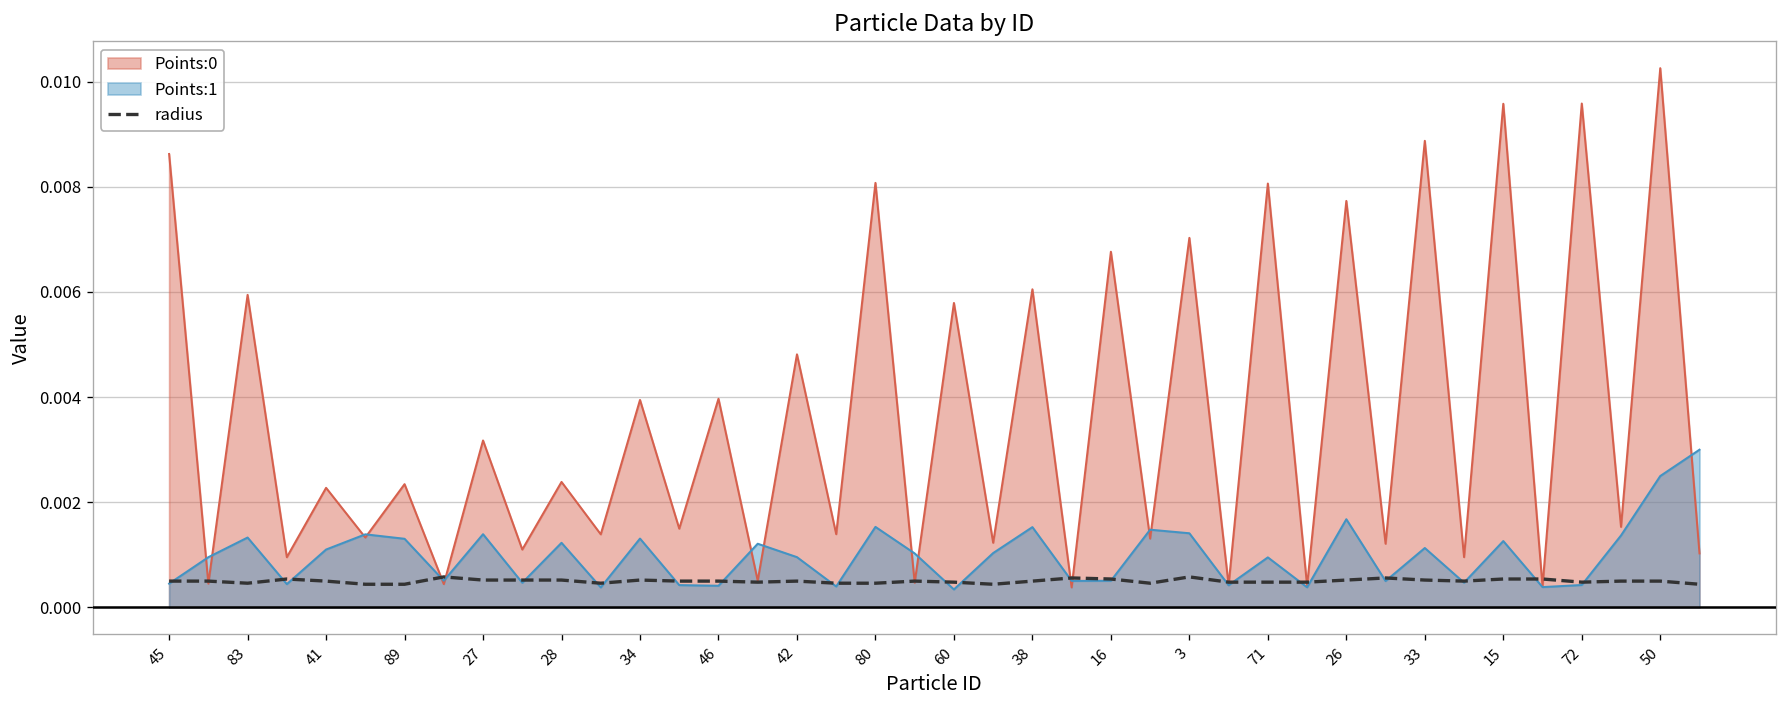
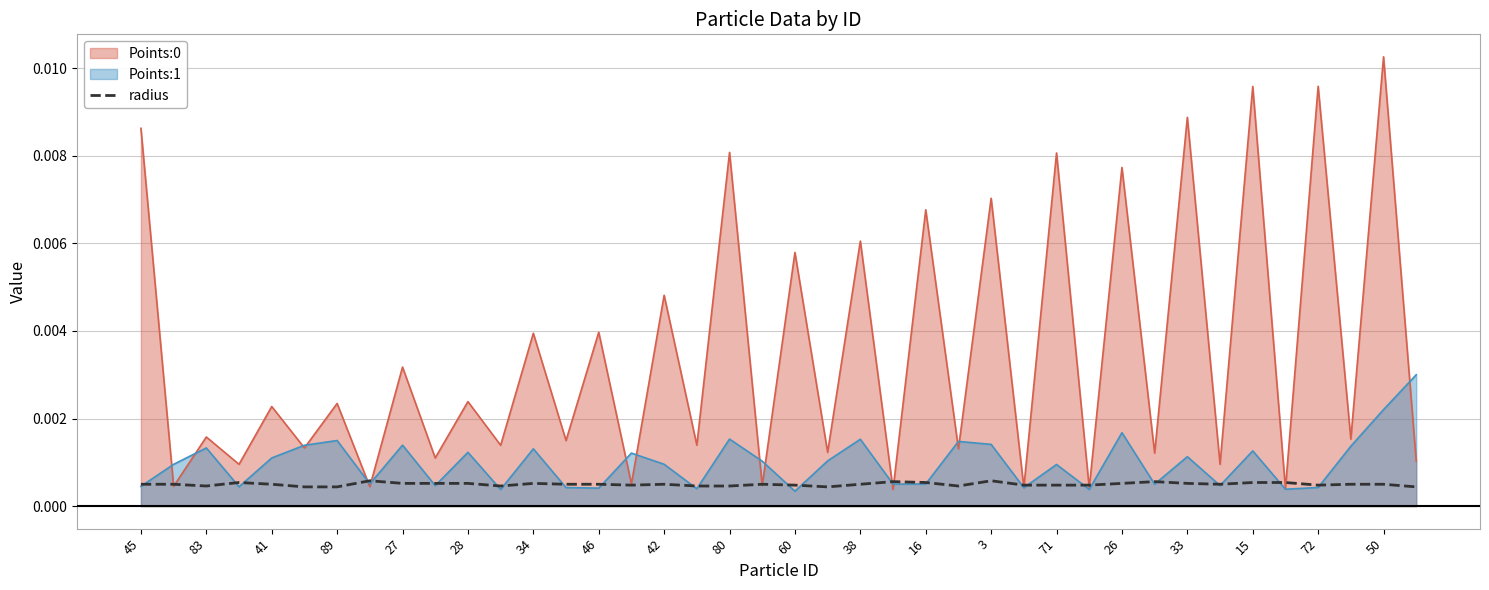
  {
    "Points:0": {
      "45": 0.0086,
-     "83": 0.0059,
+     "83": 0.0016,
      "41": 0.0023,
      "89": 0.0023,
      "28": 0.0024,
      "34": 0.0039,
      "46": 0.0040,
      "42": 0.0048,
      "80": 0.0081,
      "60": 0.0058,
      "38": 0.0061,
      "16": 0.0068,
      "71": 0.0081,
      "26": 0.0077,
      "72": 0.0096,
      "50": 0.0103
    },
    "Points:1": {
      "83": 0.0013,
      "41": 0.0011,
-     "89": 0.0013,
+     "89": 0.0015,
      "28": 0.0012,
      "34": 0.0013,
      "46": 0.0004,
      "42": 0.0010,
      "80": 0.0015,
      "60": 0.0003,
      "38": 0.0015,
      "71": 0.0010,
      "26": 0.0017,
-     "50": 0.0025
+     "50": 0.0022
    },
    "radius": {
      "83": 0.0005,
      "41": 0.0005,
      "89": 0.0004,
      "28": 0.0005,
      "34": 0.0005,
      "46": 0.0005,
      "42": 0.0005,
      "80": 0.0005,
      "60": 0.0005,
      "38": 0.0005,
      "71": 0.0005,
      "26": 0.0005,
      "50": 0.0005
    }
  }
